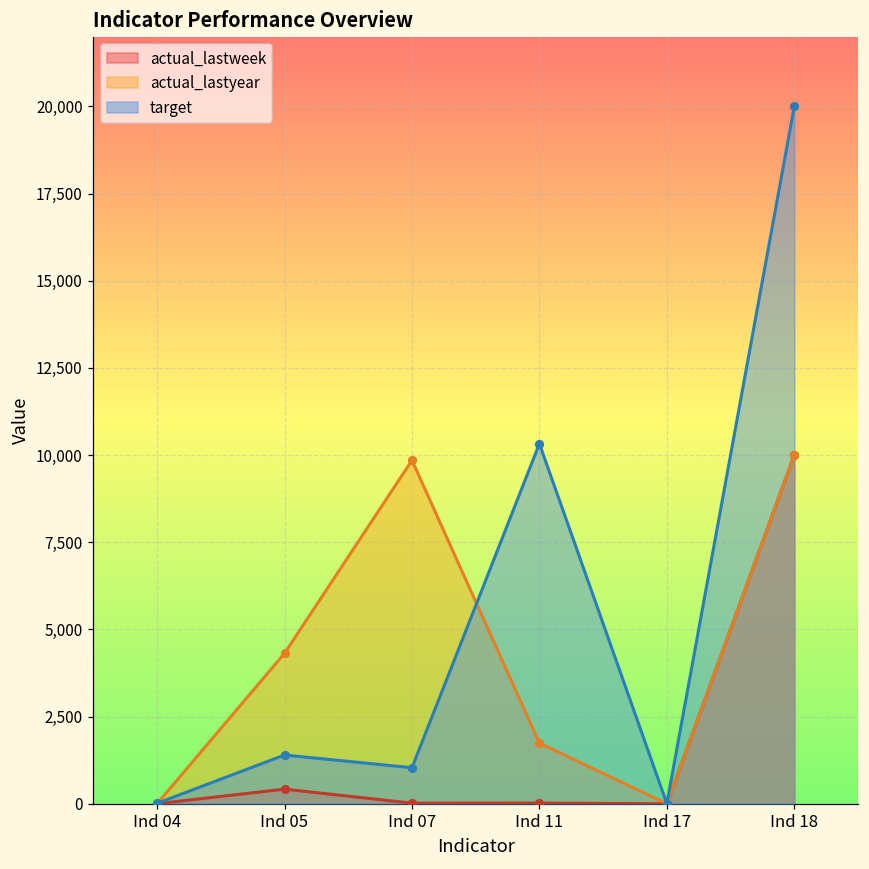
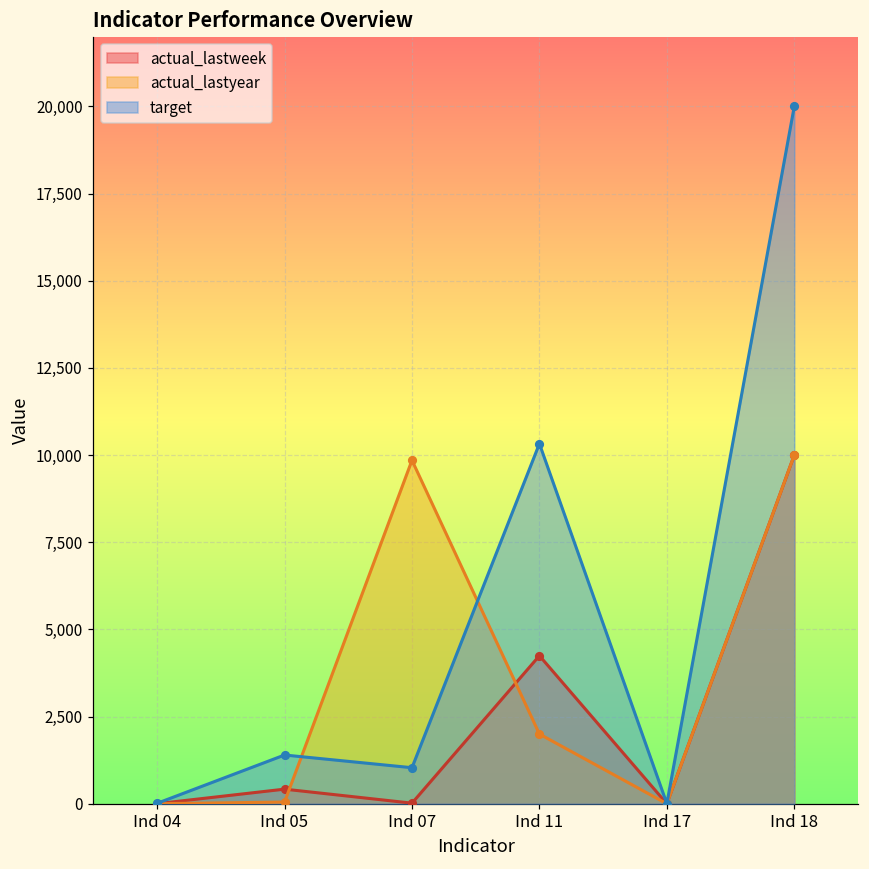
  {
    "actual_lastweek": {
      "Ind 05": "400",
      "Ind 07": "0",
-     "Ind 11": "0"
+     "Ind 11": "4,200"
    },
    "actual_lastyear": {
-     "Ind 05": "4,300",
+     "Ind 05": "100",
      "Ind 07": "9,900",
-     "Ind 11": "1,700"
+     "Ind 11": "2,000"
    },
    "target": {
      "Ind 05": "1,400",
      "Ind 07": "1,000",
      "Ind 11": "10,300",
      "Ind 18": "20,000"
    }
  }
